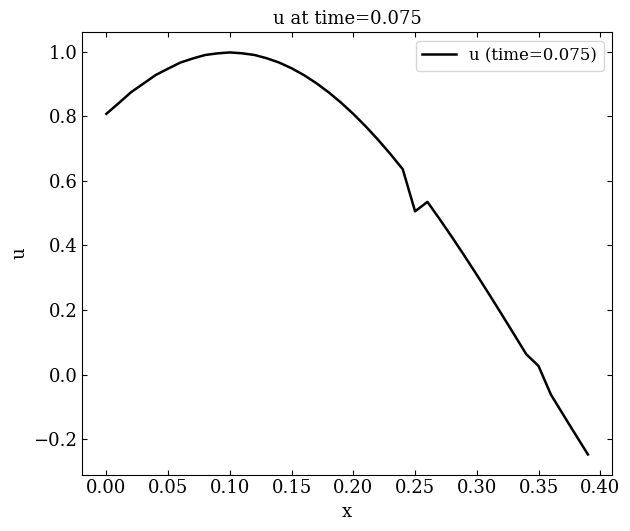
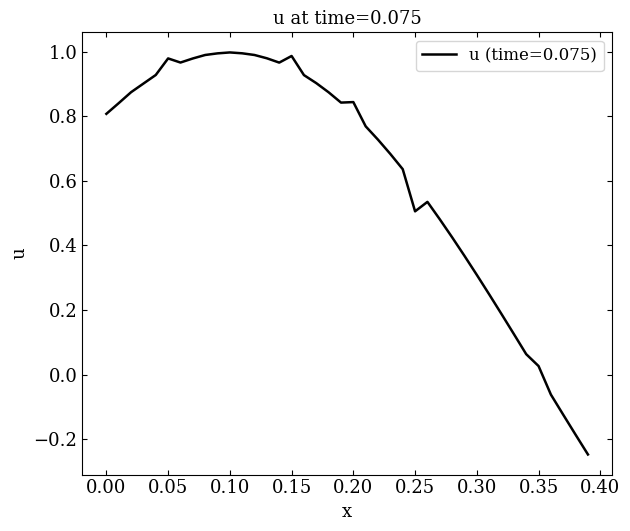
  {
    "0.00": 0.81,
-   "0.05": 0.95,
+   "0.05": 0.98,
    "0.10": 1.00,
-   "0.15": 0.95,
-   "0.20": 0.81,
+   "0.15": 0.99,
+   "0.20": 0.84,
    "0.25": 0.51,
    "0.30": 0.31,
    "0.35": 0.03
  }
